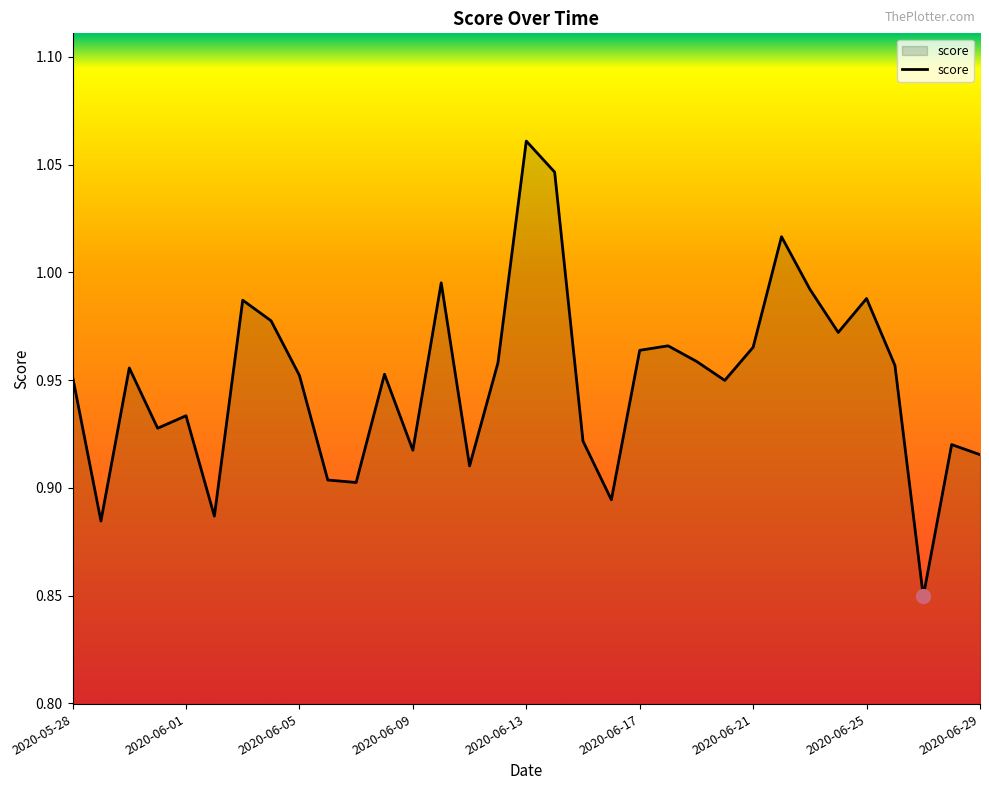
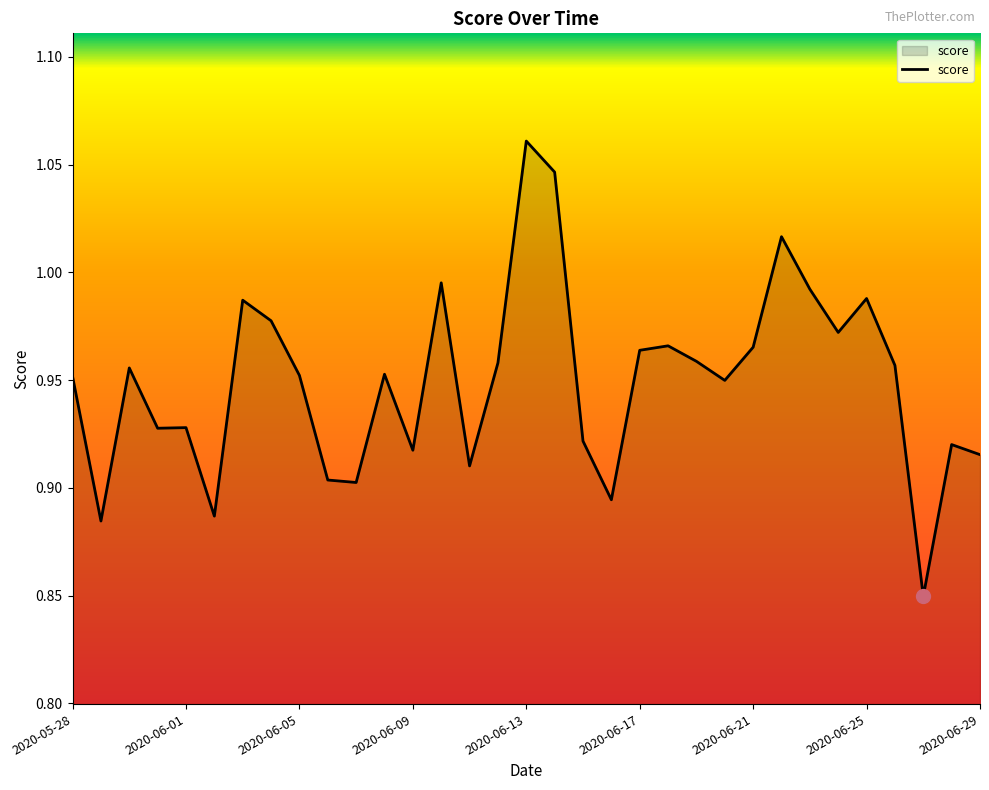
  {
    "score": {
      "2020-05-28": 0.952,
-     "2020-06-01": 0.933,
+     "2020-06-01": 0.928,
      "2020-06-05": 0.952,
      "2020-06-09": 0.917,
      "2020-06-13": 1.061,
      "2020-06-17": 0.964,
      "2020-06-21": 0.965,
      "2020-06-25": 0.988,
      "2020-06-29": 0.915
    }
  }
